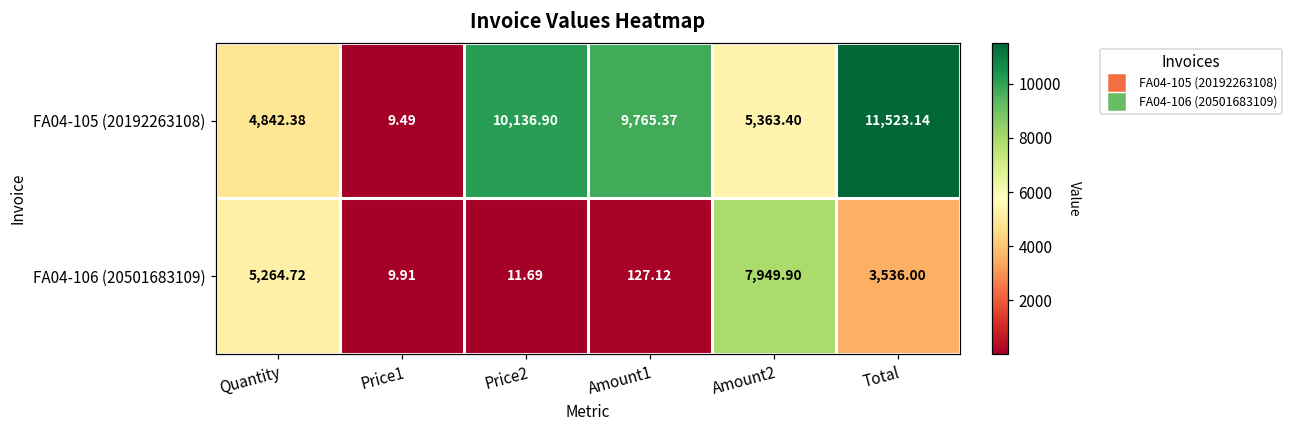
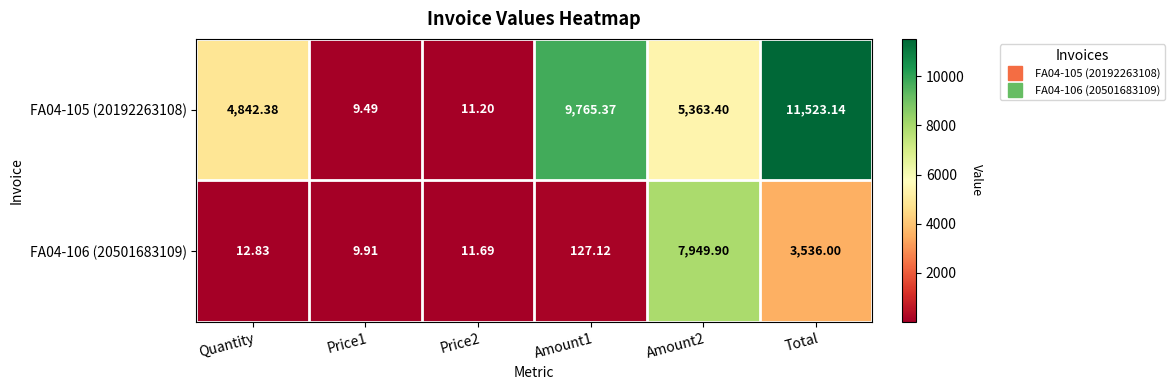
  {
    "FA04-105 (20192263108)": {
      "Quantity": "4,842.38",
      "Price1": "9.49",
-     "Price2": "10,136.90",
+     "Price2": "11.20",
      "Amount1": "9,765.37",
      "Amount2": "5,363.40",
      "Total": "11,523.14"
    },
    "FA04-106 (20501683109)": {
-     "Quantity": "5,264.72",
+     "Quantity": "12.83",
      "Price1": "9.91",
      "Price2": "11.69",
      "Amount1": "127.12",
      "Amount2": "7,949.90",
      "Total": "3,536.00"
    }
  }
